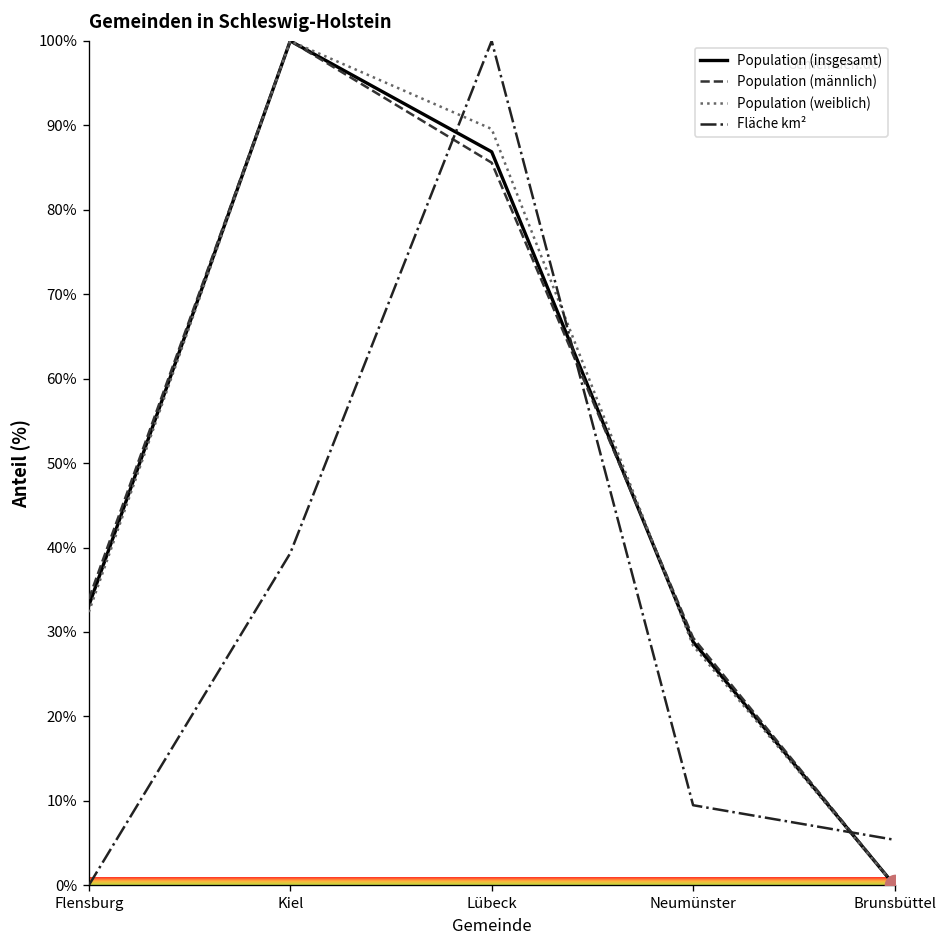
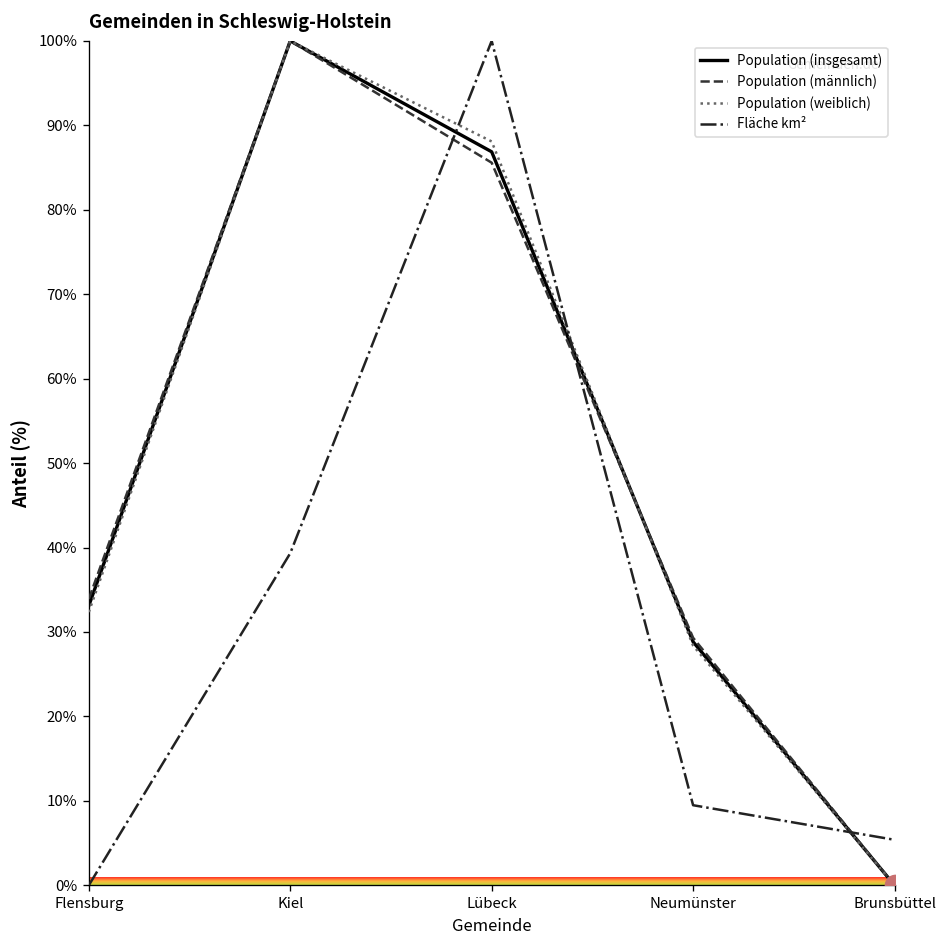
  {
    "Population (weiblich)": {
      "Flensburg": "32%",
-     "Lübeck": "90%",
+     "Lübeck": "88%",
      "Neumünster": "28%"
    }
  }
